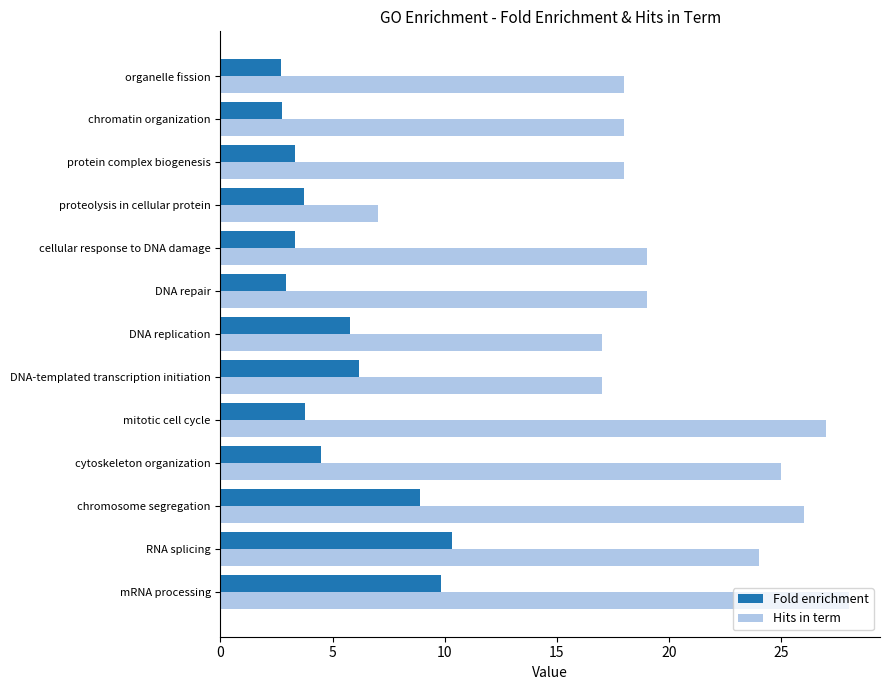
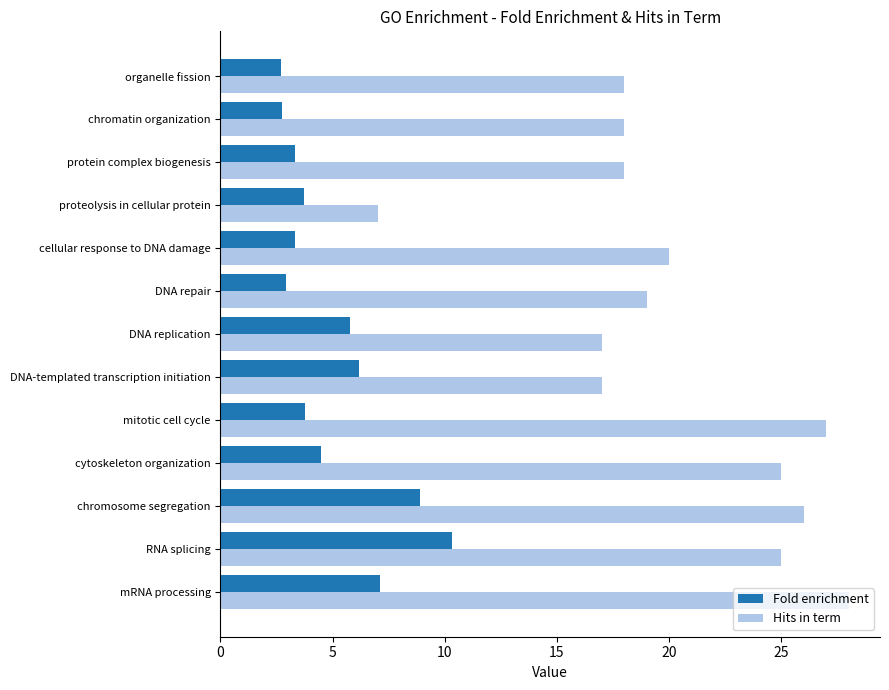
  {
    "Fold enrichment": {
      "organelle fission": 2.7,
      "chromatin organization": 2.8,
      "protein complex biogenesis": 3.3,
      "proteolysis in cellular protein": 3.7,
      "cellular response to DNA damage": 3.3,
      "DNA repair": 2.9,
      "DNA replication": 5.8,
      "DNA-templated transcription initiation": 6.2,
      "mitotic cell cycle": 3.8,
      "cytoskeleton organization": 4.5,
      "chromosome segregation": 8.9,
      "RNA splicing": 10.3,
-     "mRNA processing": 9.8
+     "mRNA processing": 7.1
    },
    "Hits in term": {
      "organelle fission": 18,
      "chromatin organization": 18,
      "protein complex biogenesis": 18,
      "proteolysis in cellular protein": 7,
-     "cellular response to DNA damage": 19,
+     "cellular response to DNA damage": 20,
      "DNA repair": 19,
      "DNA replication": 17,
      "DNA-templated transcription initiation": 17,
      "mitotic cell cycle": 27,
      "cytoskeleton organization": 25,
      "chromosome segregation": 26,
-     "RNA splicing": 24
+     "RNA splicing": 25
    }
  }
